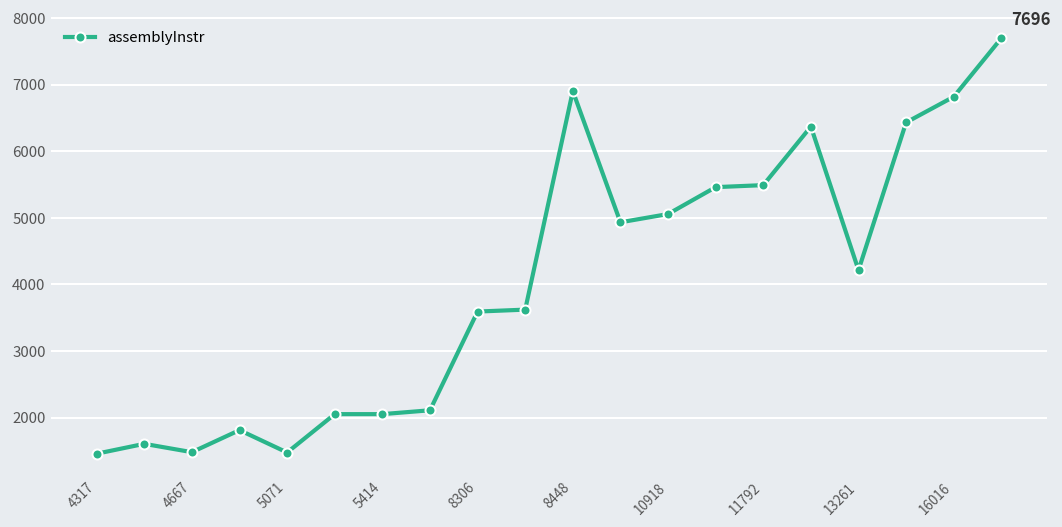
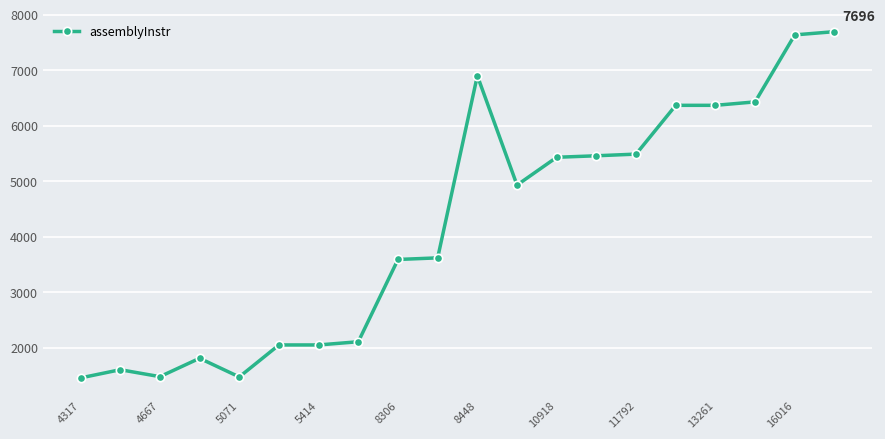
  {
    "4317": 1500,
    "4667": 1500,
    "5071": 1500,
    "5414": 2100,
    "8306": 3600,
    "8448": 6900,
-   "10918": 5100,
+   "10918": 5400,
    "11792": 5500,
-   "13261": 4200,
-   "16016": 6800
+   "13261": 6400,
+   "16016": 7600
  }
